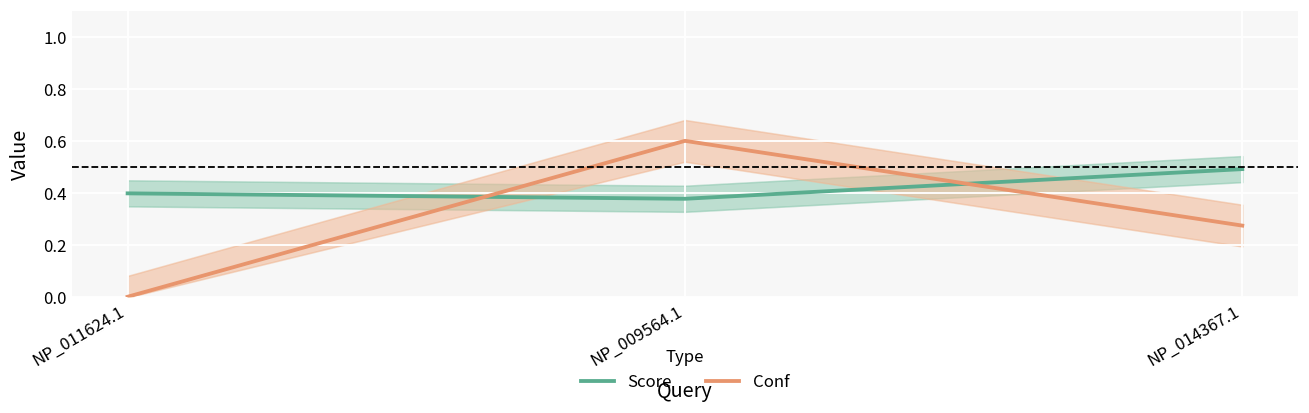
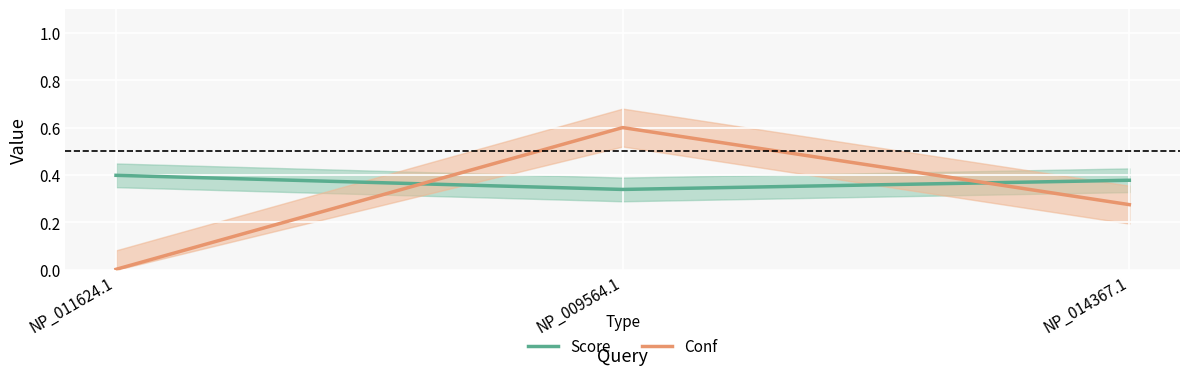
  {
    "Score": {
      "NP_011624.1": 0.40,
-     "NP_009564.1": 0.38,
-     "NP_014367.1": 0.49
+     "NP_009564.1": 0.34,
+     "NP_014367.1": 0.38
    },
    "Conf": {
      "NP_011624.1": 0.00,
      "NP_009564.1": 0.60,
      "NP_014367.1": 0.28
    }
  }
